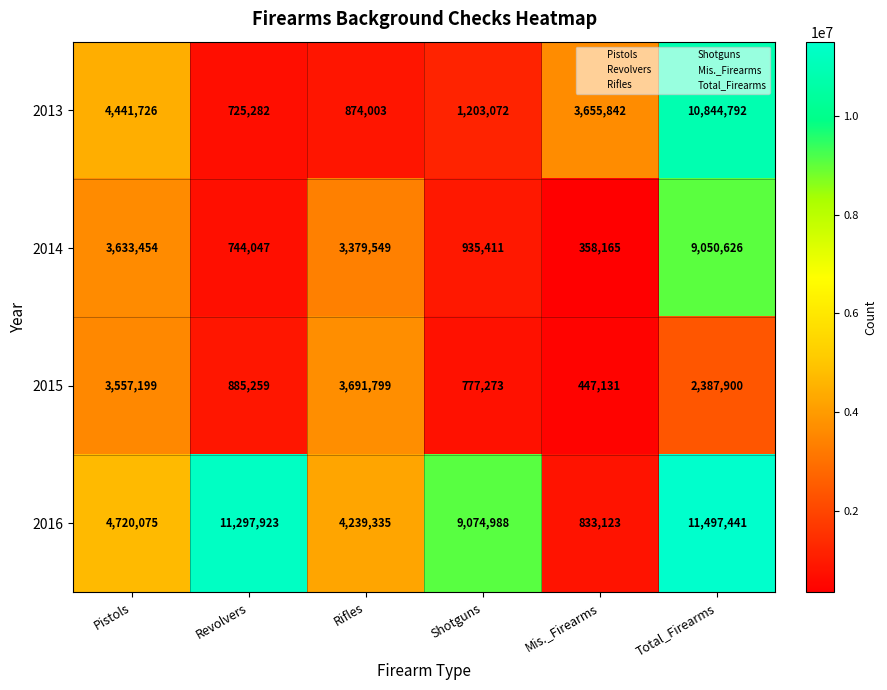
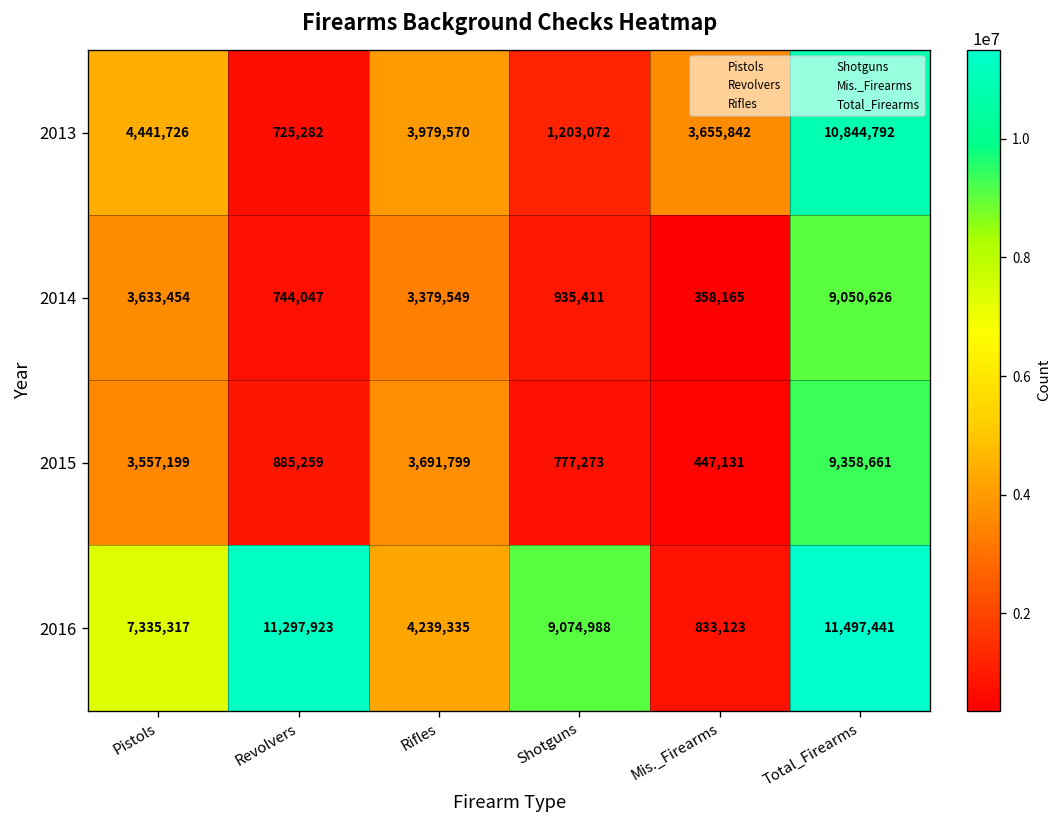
  {
    "2013": {
      "Pistols": "4,441,726",
      "Revolvers": "725,282",
-     "Rifles": "874,003",
+     "Rifles": "3,979,570",
      "Shotguns": "1,203,072",
      "Mis._Firearms": "3,655,842",
      "Total_Firearms": "10,844,792"
    },
    "2014": {
      "Pistols": "3,633,454",
      "Revolvers": "744,047",
      "Rifles": "3,379,549",
      "Shotguns": "935,411",
      "Mis._Firearms": "358,165",
      "Total_Firearms": "9,050,626"
    },
    "2015": {
      "Pistols": "3,557,199",
      "Revolvers": "885,259",
      "Rifles": "3,691,799",
      "Shotguns": "777,273",
      "Mis._Firearms": "447,131",
-     "Total_Firearms": "2,387,900"
+     "Total_Firearms": "9,358,661"
    },
    "2016": {
-     "Pistols": "4,720,075",
+     "Pistols": "7,335,317",
      "Revolvers": "11,297,923",
      "Rifles": "4,239,335",
      "Shotguns": "9,074,988",
      "Mis._Firearms": "833,123",
      "Total_Firearms": "11,497,441"
    }
  }
